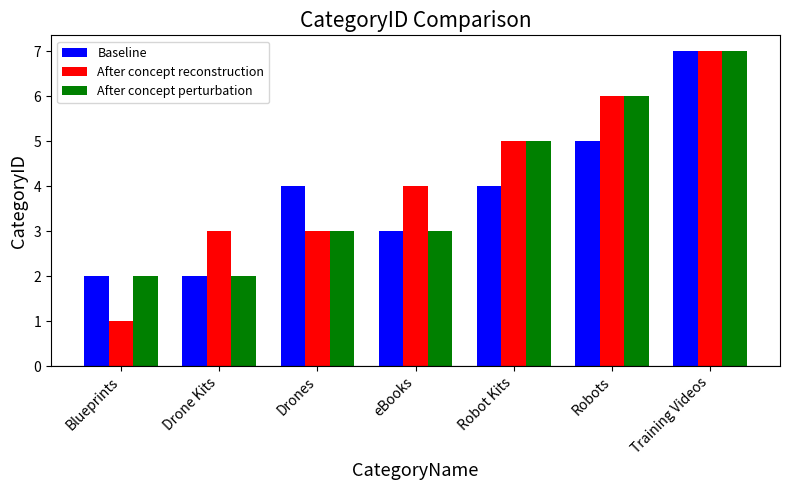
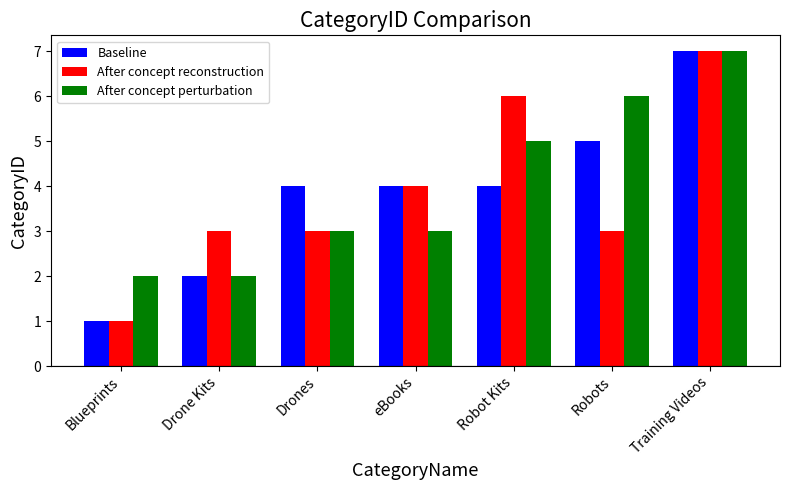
  {
    "Baseline": {
-     "Blueprints": 2,
+     "Blueprints": 1,
      "Drone Kits": 2,
      "Drones": 4,
-     "eBooks": 3,
+     "eBooks": 4,
      "Robot Kits": 4,
      "Robots": 5,
      "Training Videos": 7
    },
    "After concept reconstruction": {
      "Blueprints": 1,
      "Drone Kits": 3,
      "Drones": 3,
      "eBooks": 4,
-     "Robot Kits": 5,
-     "Robots": 6,
+     "Robot Kits": 6,
+     "Robots": 3,
      "Training Videos": 7
    },
    "After concept perturbation": {
      "Blueprints": 2,
      "Drone Kits": 2,
      "Drones": 3,
      "eBooks": 3,
      "Robot Kits": 5,
      "Robots": 6,
      "Training Videos": 7
    }
  }
